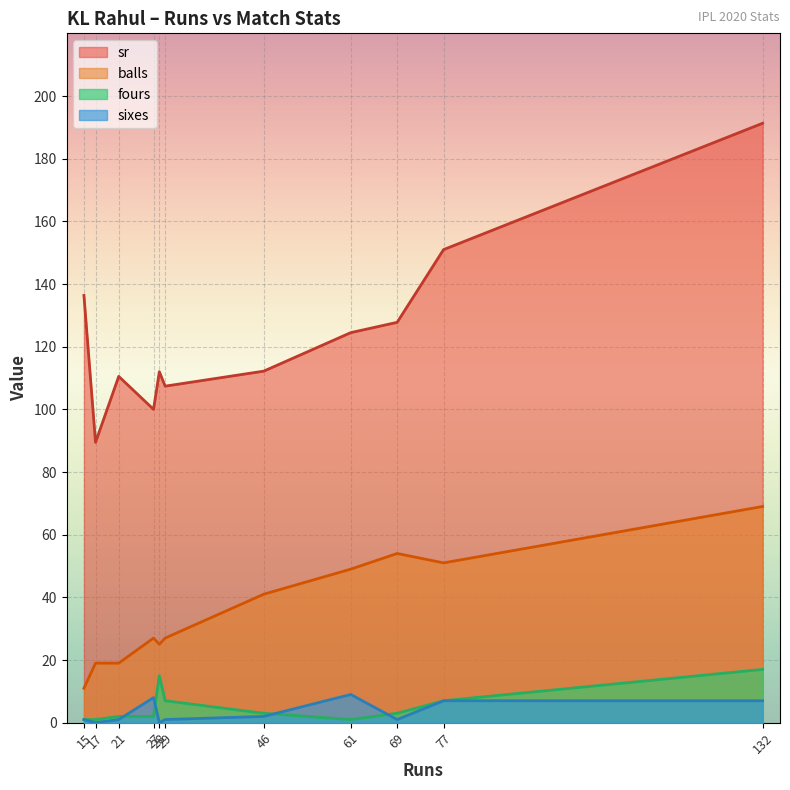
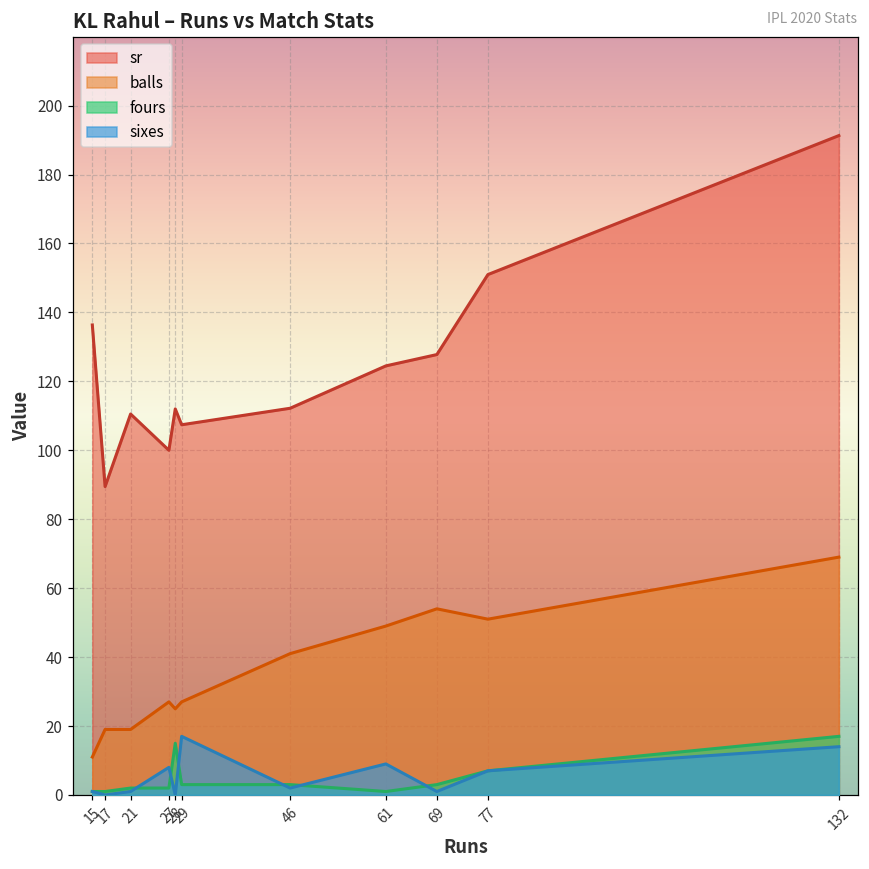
  {
    "fours": {
      "17": 1,
      "21": 2,
      "27": 2,
      "28": 15,
-     "29": 7,
+     "29": 3,
      "46": 3,
      "61": 1,
      "69": 3,
      "132": 17
    },
    "sixes": {
      "17": 0,
      "21": 1,
      "27": 8,
      "28": 0,
-     "29": 1,
+     "29": 17,
      "46": 2,
      "61": 9,
      "69": 1,
-     "132": 7
+     "132": 14
    }
  }
